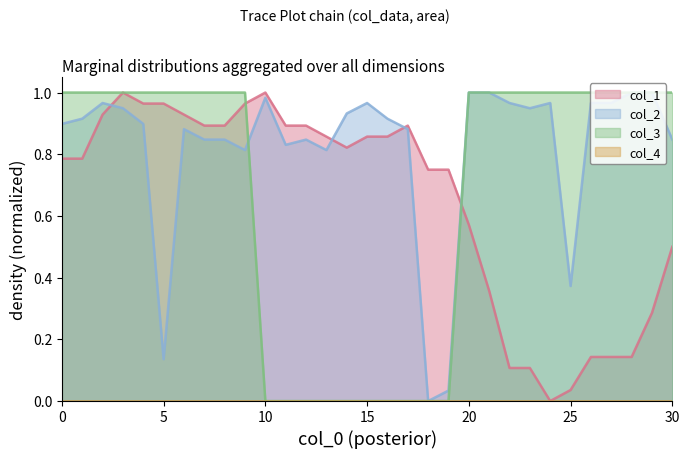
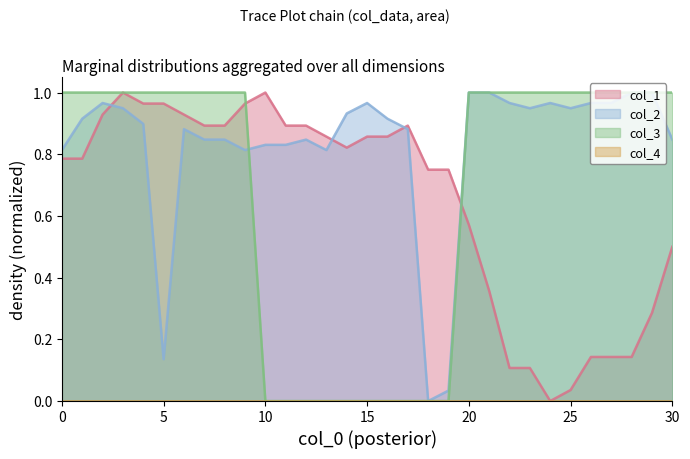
  {
    "col_2": {
-     "0": 0.90,
+     "0": 0.81,
      "5": 0.14,
-     "10": 0.98,
+     "10": 0.83,
      "15": 0.97,
-     "25": 0.37,
+     "25": 0.95,
      "30": 0.85
    },
    "col_3": {
      "0": 1.00,
      "5": 1.00,
      "25": 1.00,
      "30": 1.00
    }
  }
